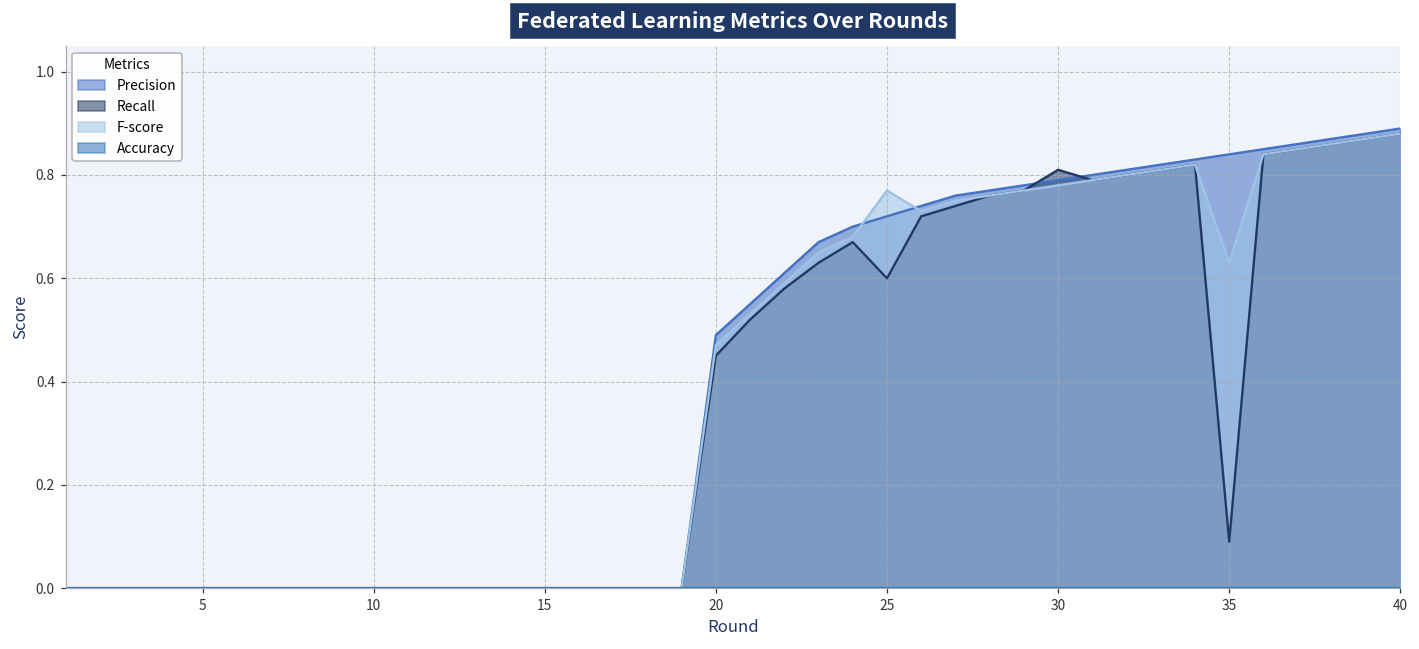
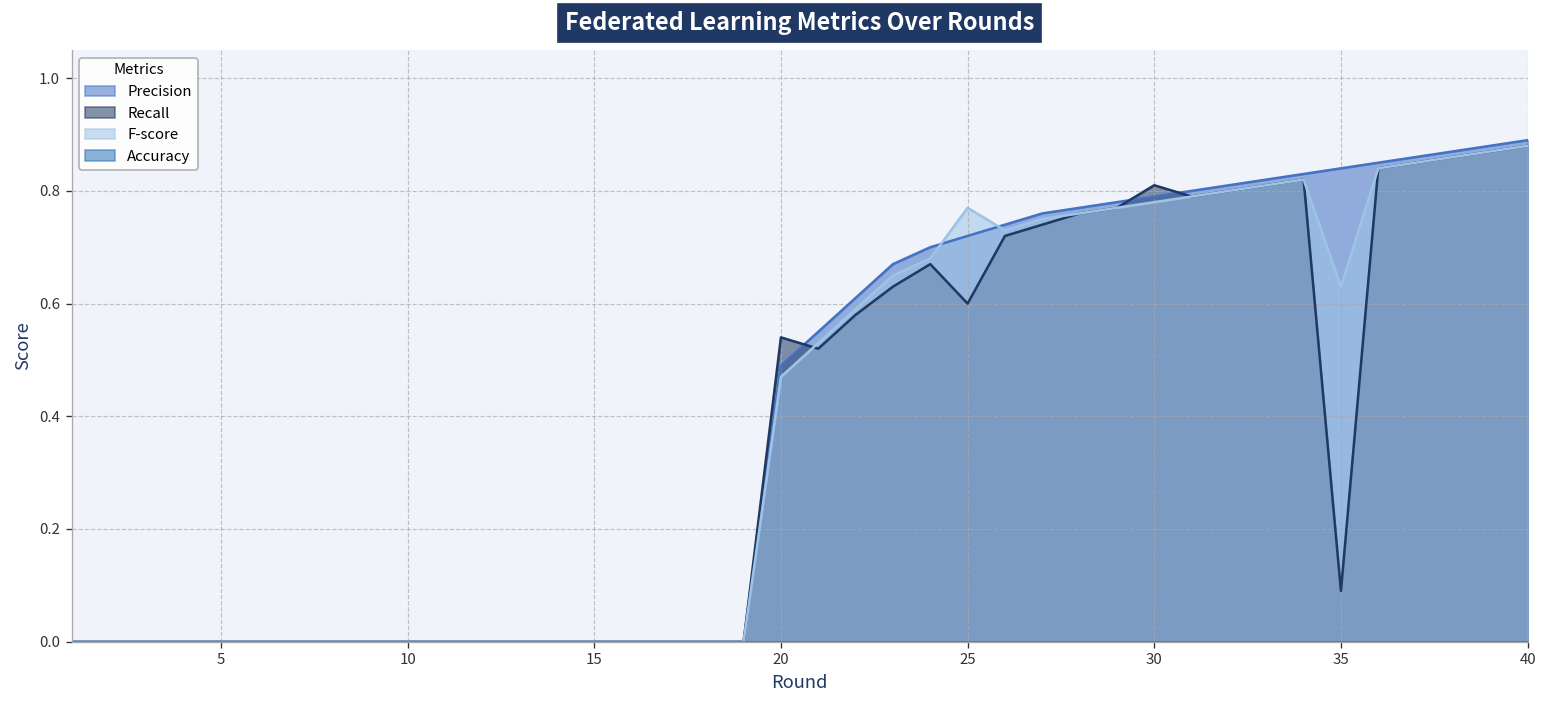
  {
    "Recall": {
-     "20": 0.45,
+     "20": 0.54,
      "25": 0.60,
      "30": 0.81,
      "35": 0.09
    },
    "F-score": {
      "20": 0.47,
      "25": 0.77,
      "30": 0.78,
      "35": 0.63
    }
  }
